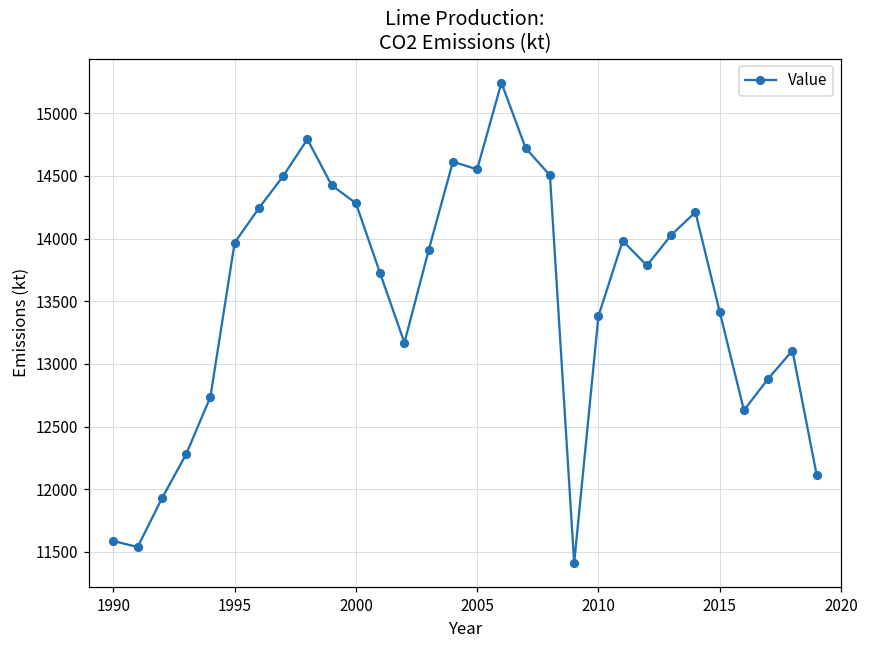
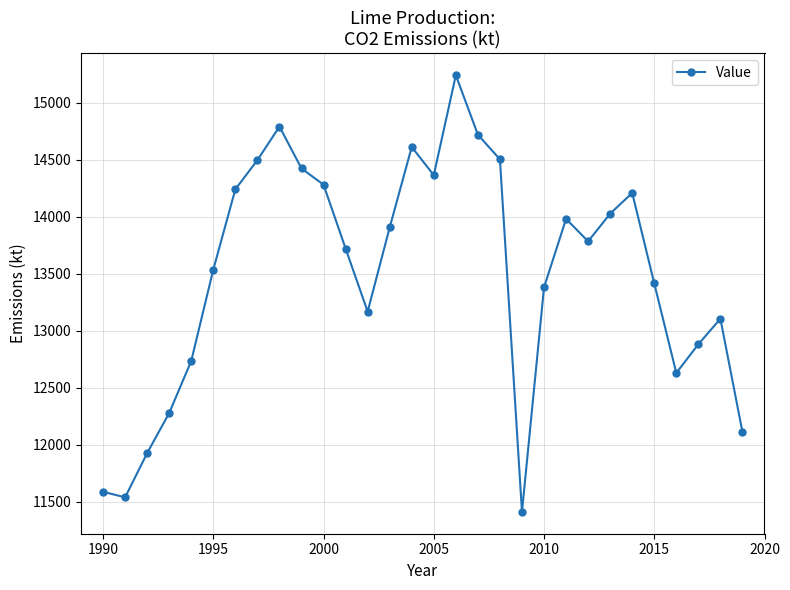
  {
    "1990": 11590,
-   "1995": 13970,
+   "1995": 13540,
    "2000": 14280,
-   "2005": 14550,
+   "2005": 14370,
    "2010": 13380,
    "2015": 13420
  }
